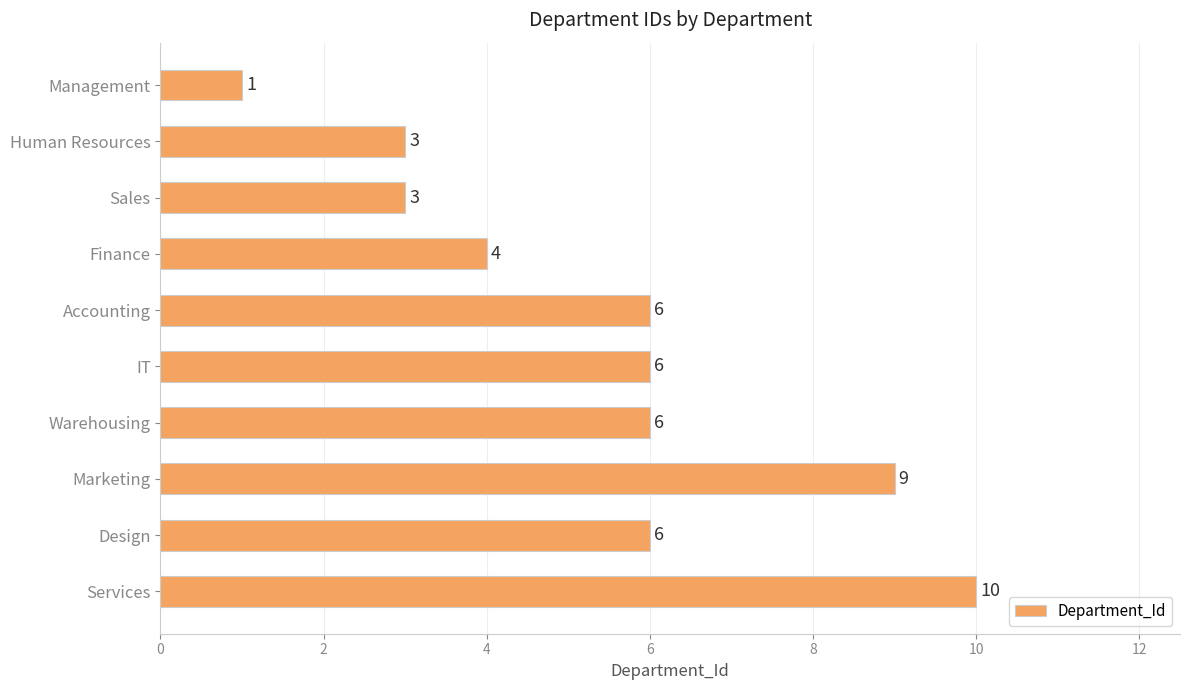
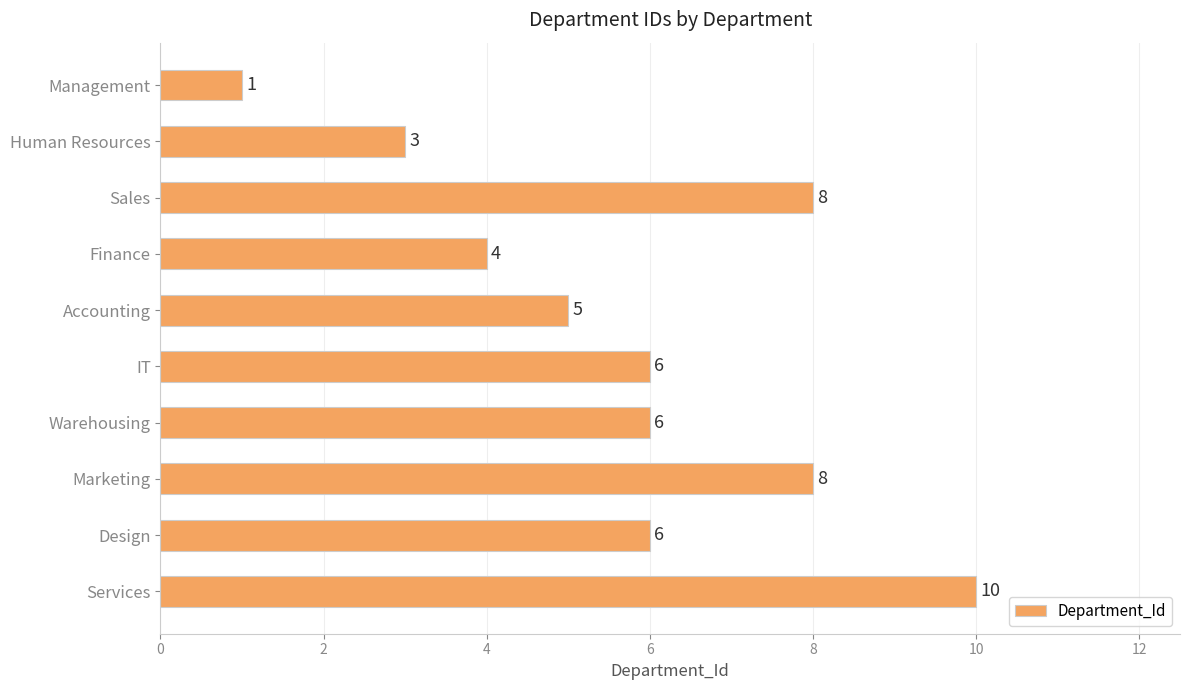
  {
    "Management": 1,
    "Human Resources": 3,
-   "Sales": 3,
+   "Sales": 8,
    "Finance": 4,
-   "Accounting": 6,
+   "Accounting": 5,
    "IT": 6,
    "Warehousing": 6,
-   "Marketing": 9,
+   "Marketing": 8,
    "Design": 6,
    "Services": 10
  }
